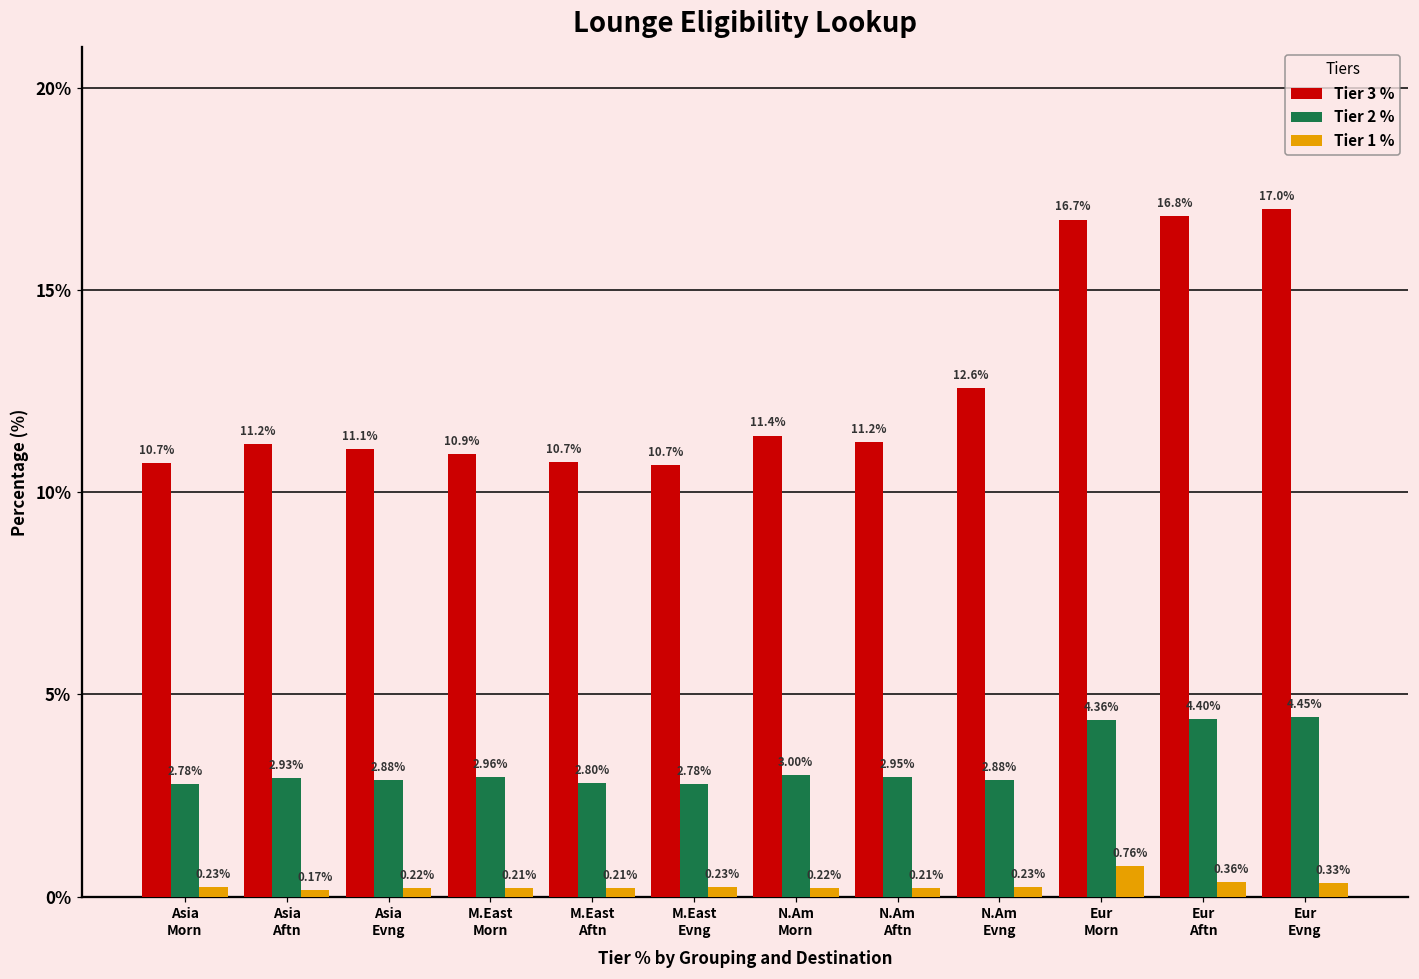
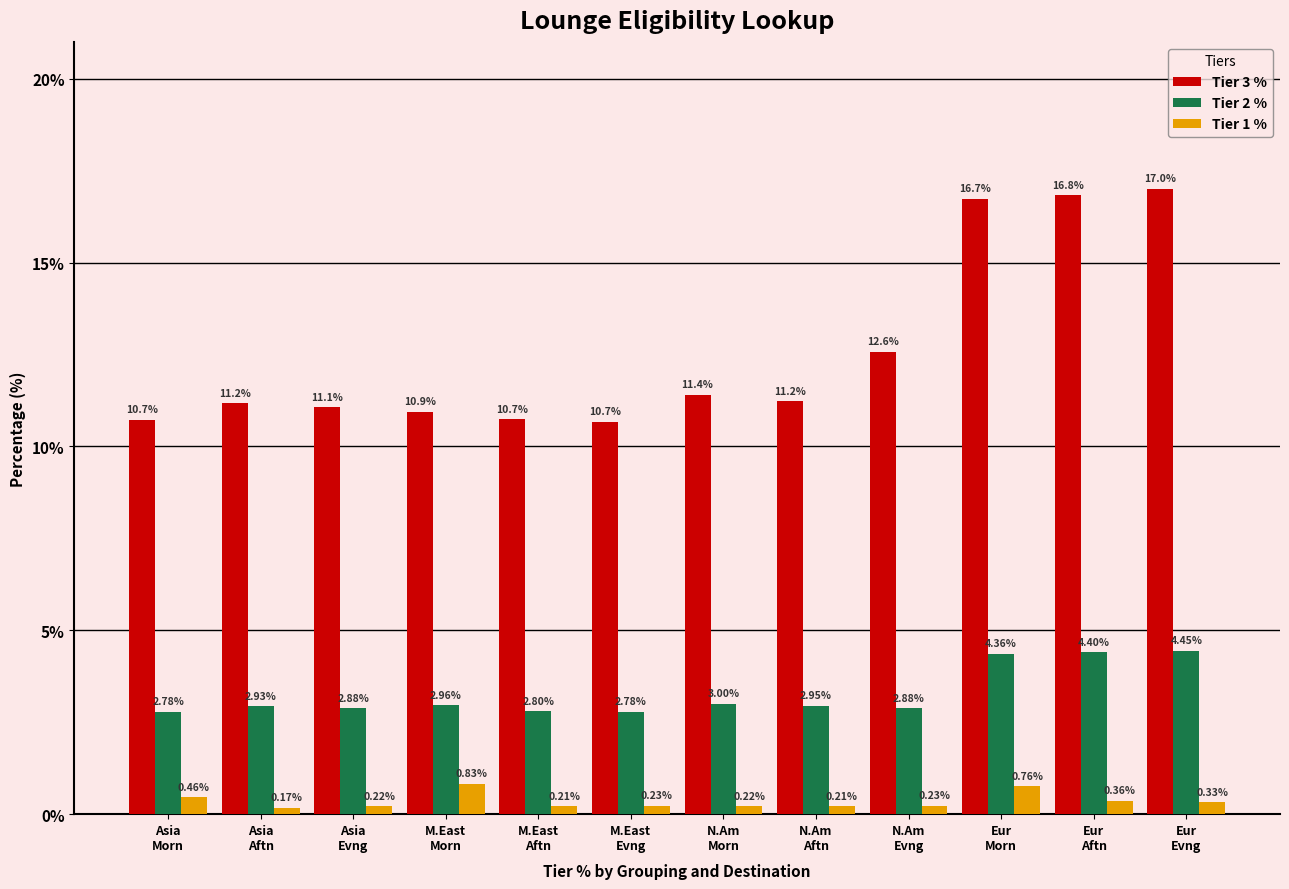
  {
    "Tier 3 %": {
      "Asia Morn": "10.7%",
      "Asia Aftn": "11.2%",
      "Asia Evng": "11.1%",
      "M.East Morn": "10.9%",
      "M.East Aftn": "10.7%",
      "M.East Evng": "10.7%",
      "N.Am Morn": "11.4%",
      "N.Am Aftn": "11.2%",
      "N.Am Evng": "12.6%",
      "Eur Morn": "16.7%",
      "Eur Aftn": "16.8%",
      "Eur Evng": "17.0%"
    },
    "Tier 2 %": {
      "Asia Morn": "2.78%",
      "Asia Aftn": "2.93%",
      "Asia Evng": "2.88%",
      "M.East Morn": "2.96%",
      "M.East Aftn": "2.80%",
      "M.East Evng": "2.78%",
      "N.Am Morn": "3.00%",
      "N.Am Aftn": "2.95%",
      "N.Am Evng": "2.88%",
      "Eur Morn": "4.36%",
      "Eur Aftn": "4.40%",
      "Eur Evng": "4.45%"
    },
    "Tier 1 %": {
-     "Asia Morn": "0.23%",
+     "Asia Morn": "0.46%",
      "Asia Aftn": "0.17%",
      "Asia Evng": "0.22%",
-     "M.East Morn": "0.21%",
+     "M.East Morn": "0.83%",
      "M.East Aftn": "0.21%",
      "M.East Evng": "0.23%",
      "N.Am Morn": "0.22%",
      "N.Am Aftn": "0.21%",
      "N.Am Evng": "0.23%",
      "Eur Morn": "0.76%",
      "Eur Aftn": "0.36%",
      "Eur Evng": "0.33%"
    }
  }
